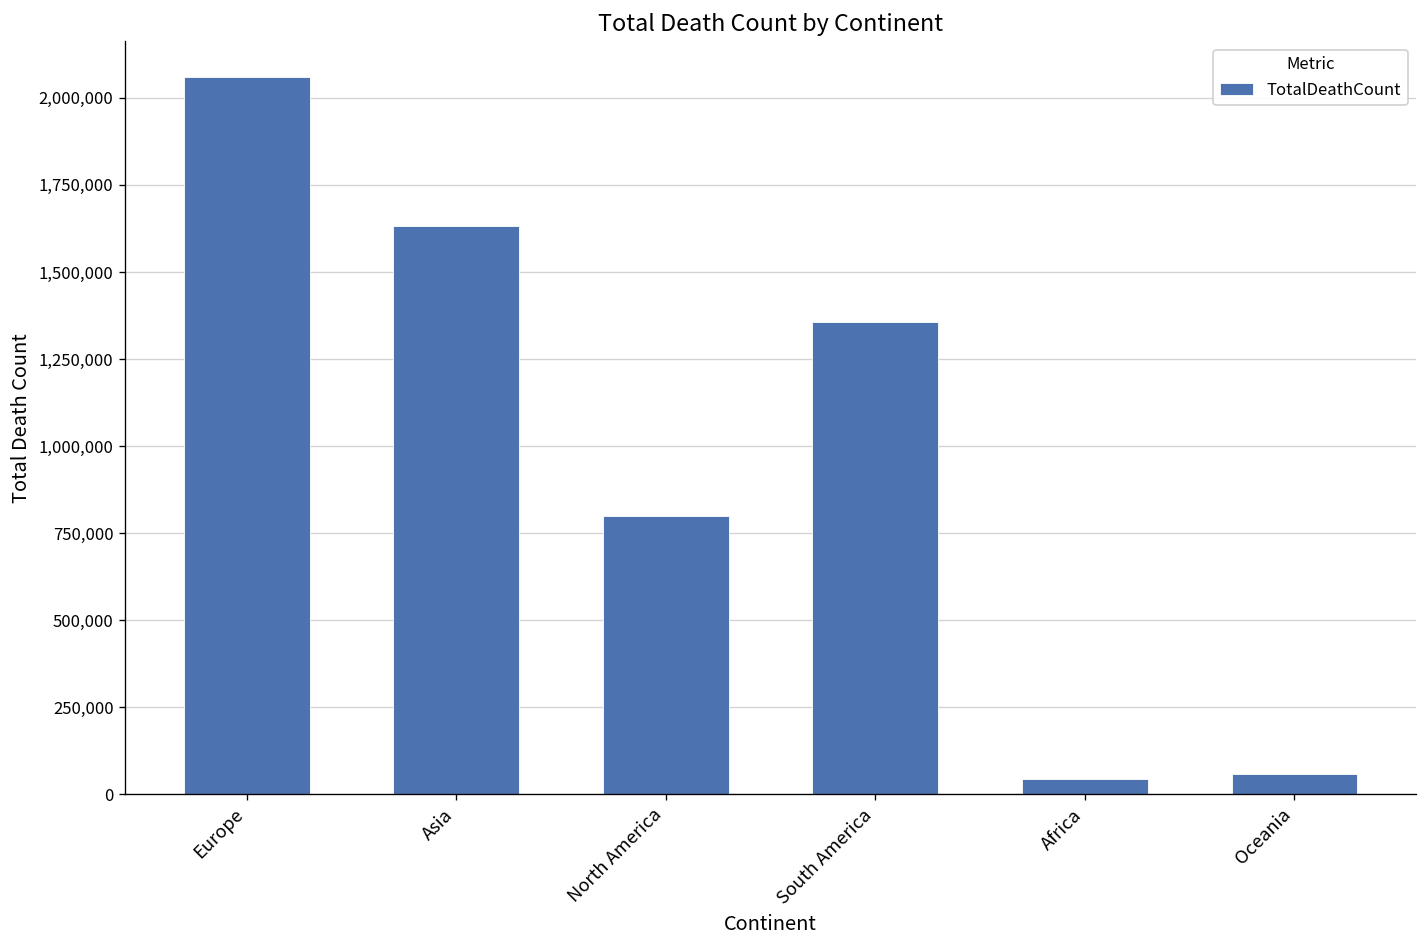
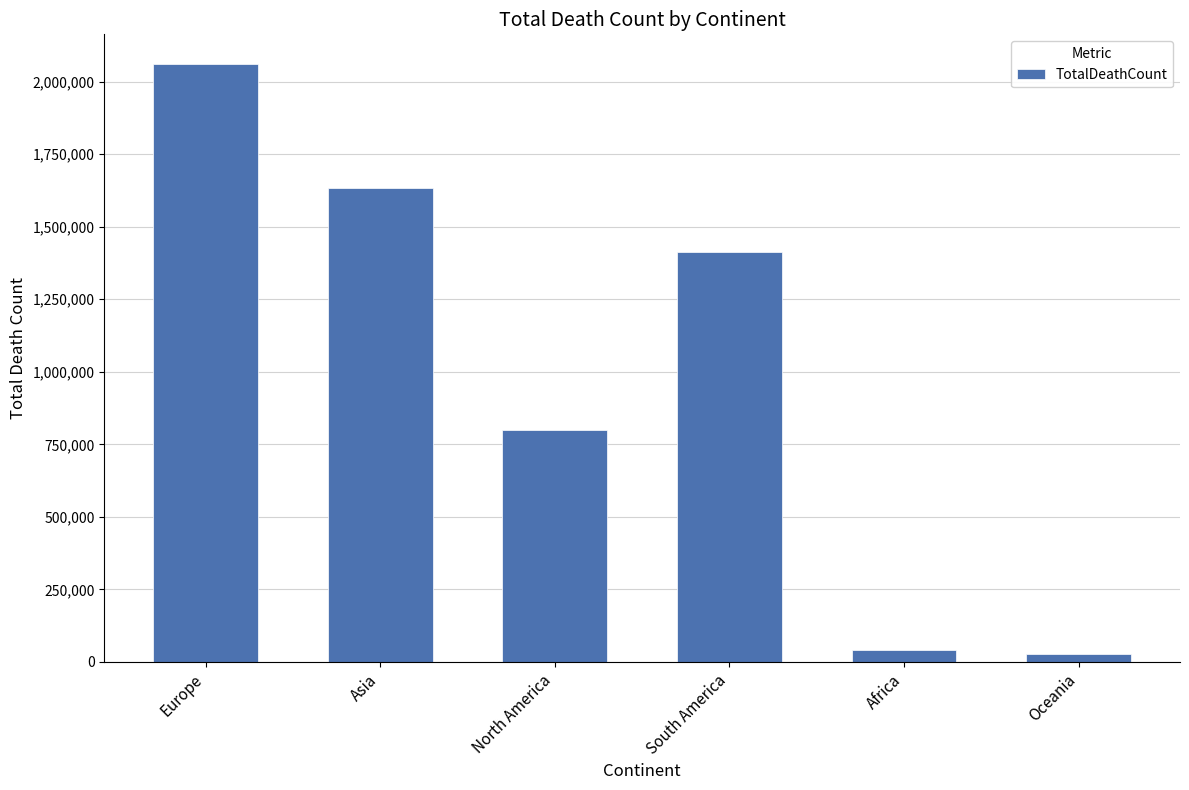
  {
    "Europe": "2,060,000",
    "Asia": "1,630,000",
    "North America": "800,000",
-   "South America": "1,360,000",
+   "South America": "1,410,000",
    "Africa": "40,000",
-   "Oceania": "60,000"
+   "Oceania": "30,000"
  }
